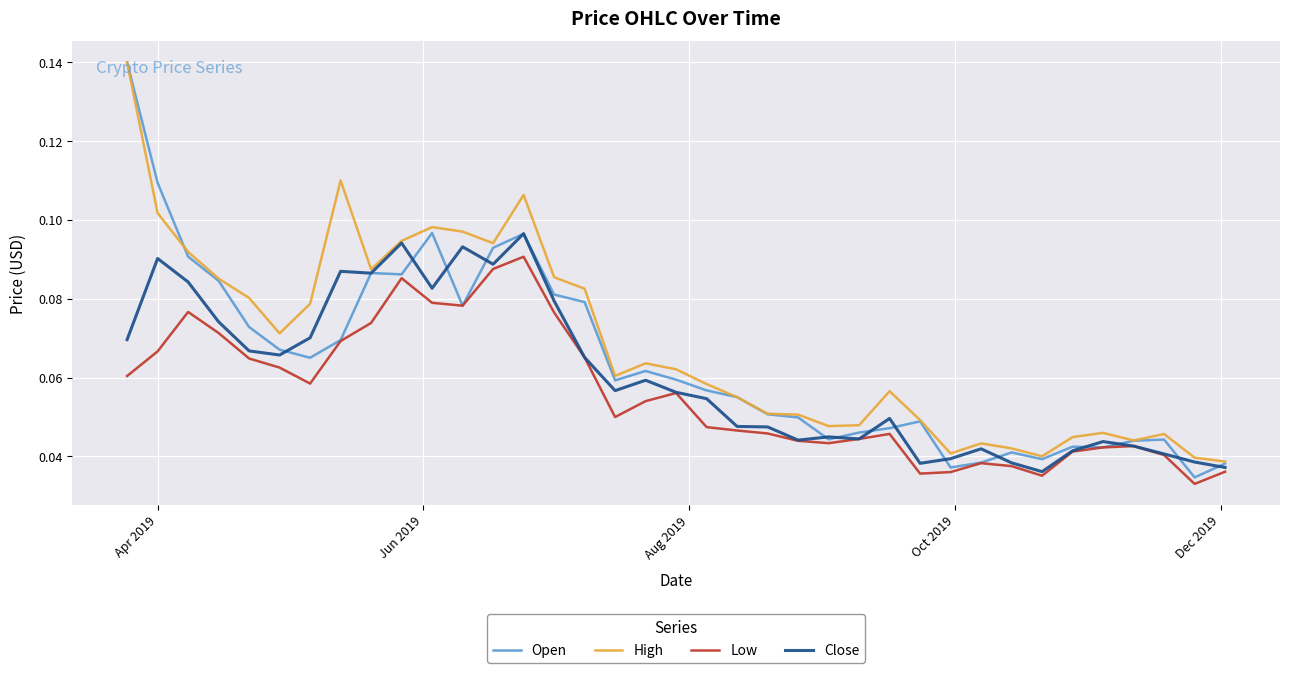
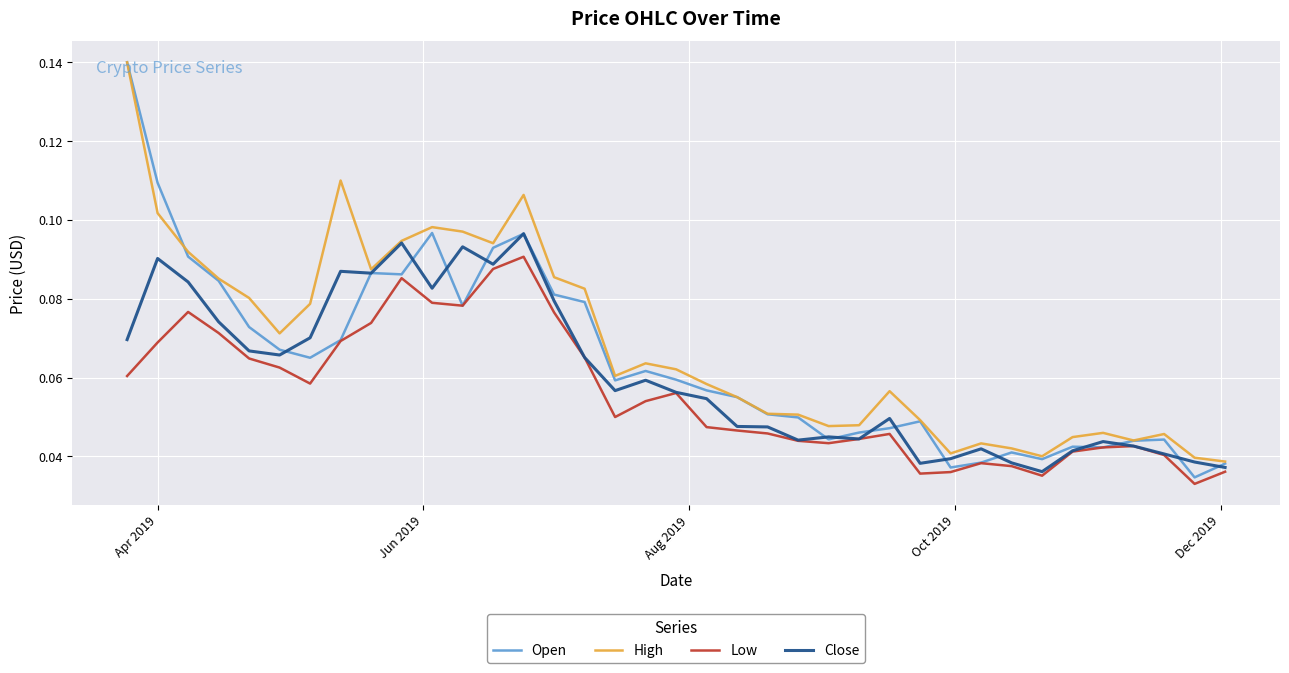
  {
    "Open": {
      "Apr 2019": 0.109
    },
    "High": {
      "Apr 2019": 0.102
    },
    "Low": {
-     "Apr 2019": 0.067
+     "Apr 2019": 0.069
    },
    "Close": {
      "Apr 2019": 0.090
    }
  }
